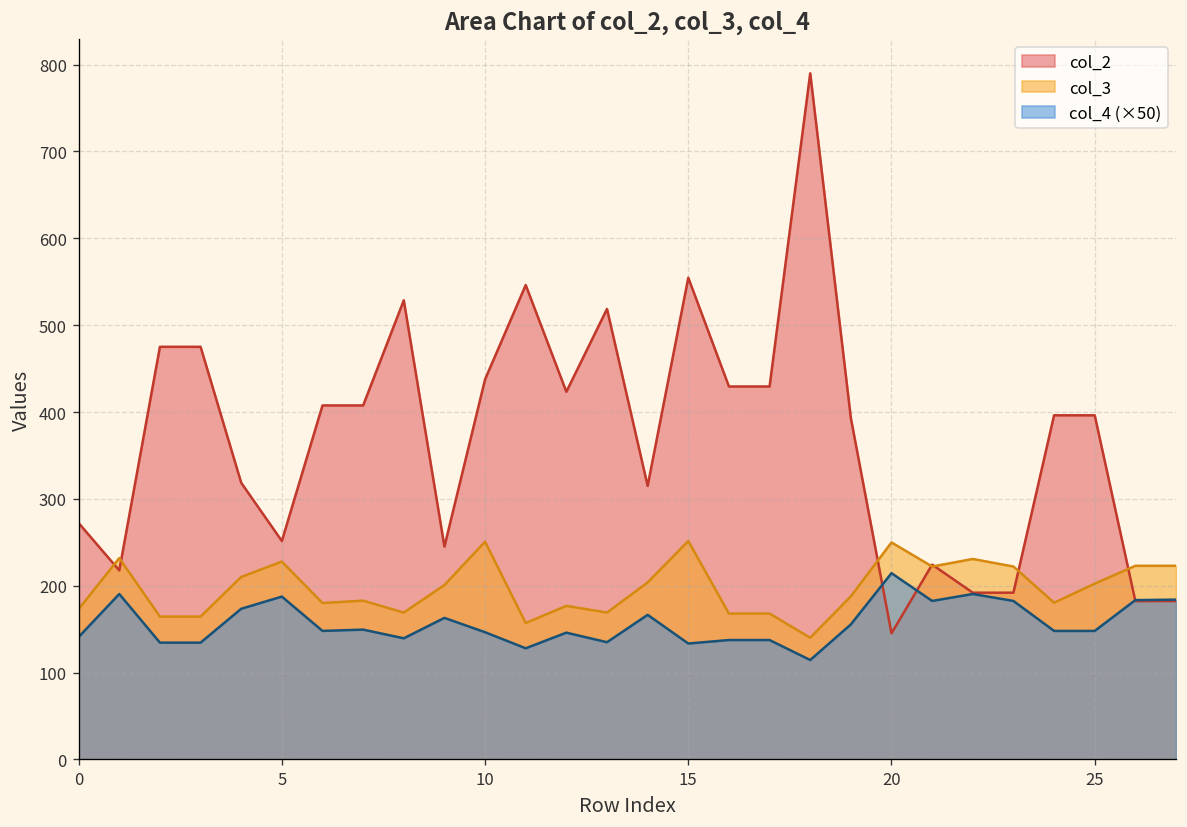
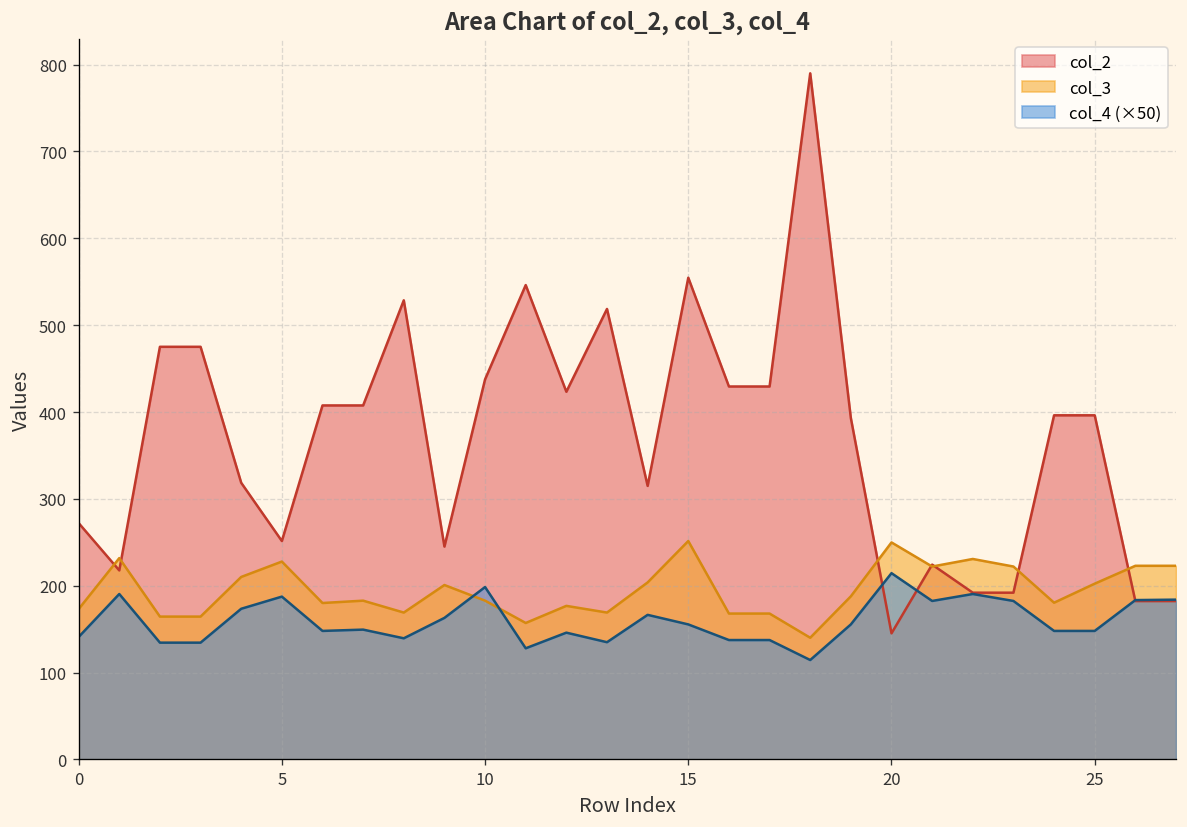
  {
    "col_2": {
      "0": 270,
      "5": 250,
      "10": 440,
      "15": 550,
      "20": 150,
      "25": 400
    },
    "col_3": {
      "0": 170,
      "5": 230,
-     "10": 250,
+     "10": 180,
      "15": 250,
      "20": 250,
      "25": 200
    },
    "col_4 (×50)": {
      "0": 140,
      "5": 190,
-     "10": 150,
-     "15": 130,
+     "10": 200,
+     "15": 160,
      "20": 210,
      "25": 150
    }
  }
